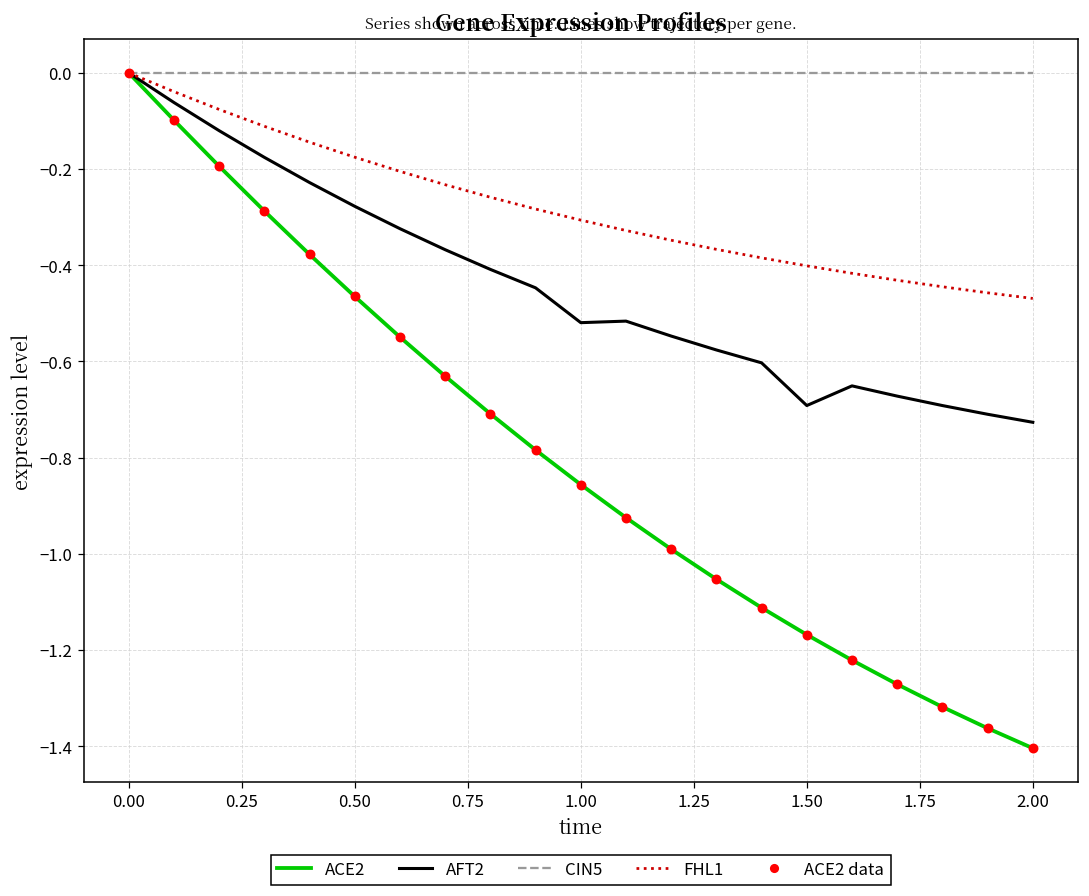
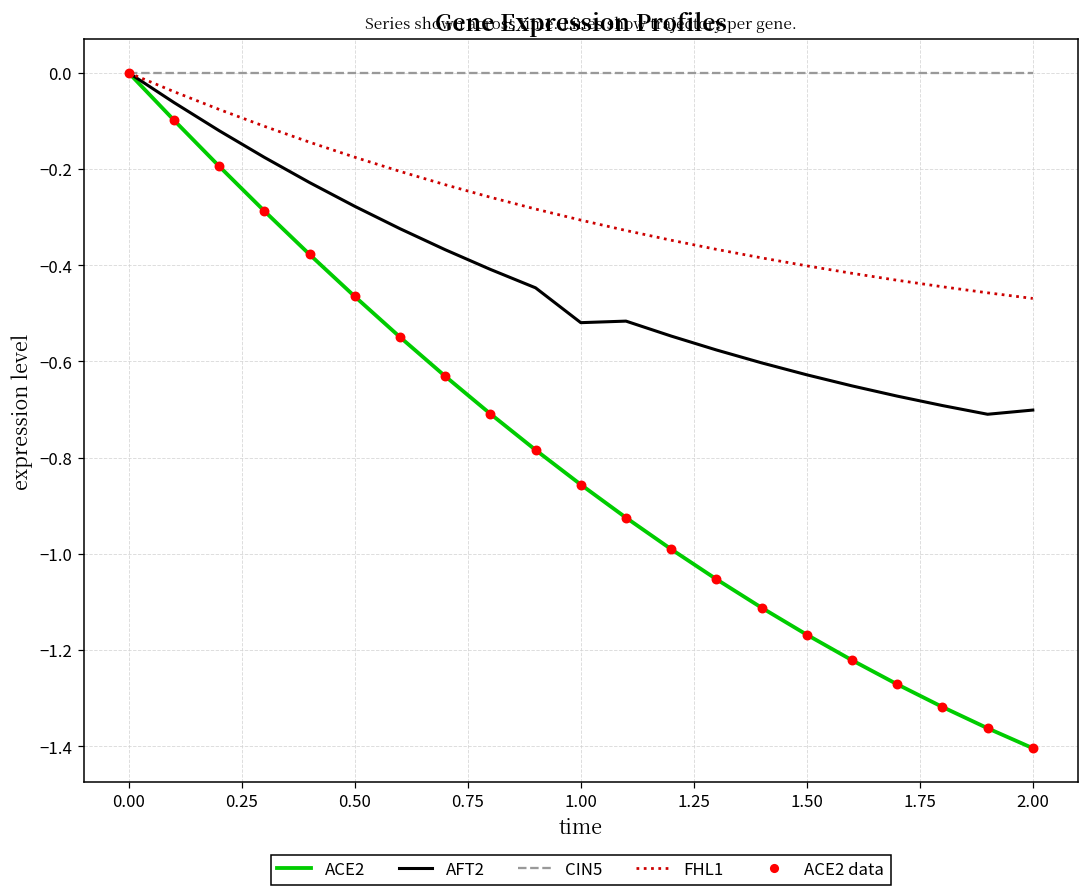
  {
    "AFT2": {
      "0.50": -0.28,
      "1.00": -0.52,
-     "1.50": -0.69,
-     "2.00": -0.73
+     "1.50": -0.63,
+     "2.00": -0.70
    },
    "CIN5": {
      "0.50": 0.00,
      "1.00": 0.00,
      "1.50": 0.00,
      "2.00": 0.00
    }
  }
